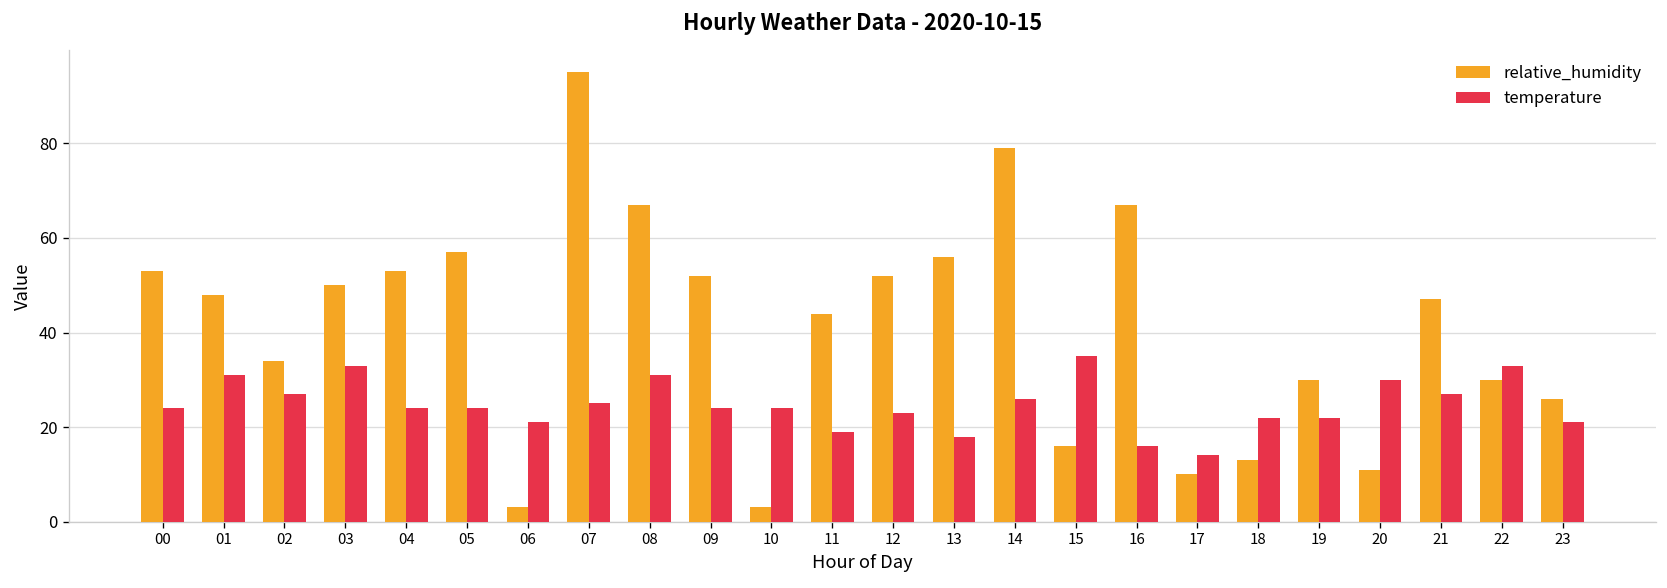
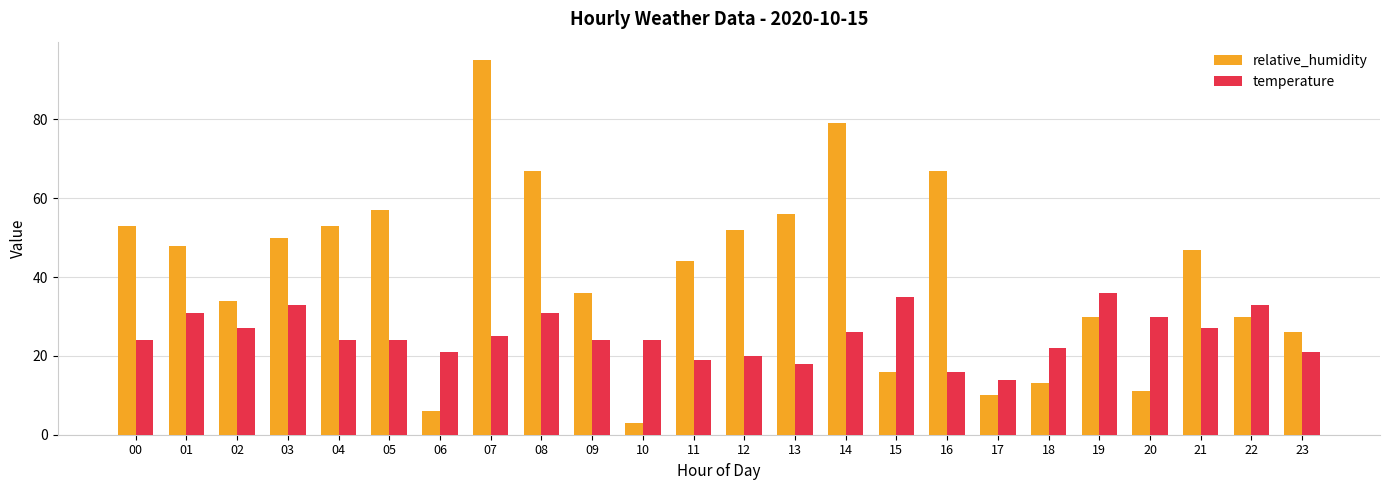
  {
    "relative_humidity": {
      "00": 53,
      "01": 48,
      "02": 34,
      "03": 50,
      "04": 53,
      "05": 57,
-     "06": 3,
+     "06": 6,
      "07": 95,
      "08": 67,
-     "09": 52,
+     "09": 36,
      "10": 3,
      "11": 44,
      "12": 52,
      "13": 56,
      "14": 79,
      "15": 16,
      "16": 67,
      "17": 10,
      "18": 13,
      "19": 30,
      "20": 11,
      "21": 47,
      "22": 30,
      "23": 26
    },
    "temperature": {
      "00": 24,
      "01": 31,
      "02": 27,
      "03": 33,
      "04": 24,
      "05": 24,
      "06": 21,
      "07": 25,
      "08": 31,
      "09": 24,
      "10": 24,
      "11": 19,
-     "12": 23,
+     "12": 20,
      "13": 18,
      "14": 26,
      "15": 35,
      "16": 16,
      "17": 14,
      "18": 22,
-     "19": 22,
+     "19": 36,
      "20": 30,
      "21": 27,
      "22": 33,
      "23": 21
    }
  }
